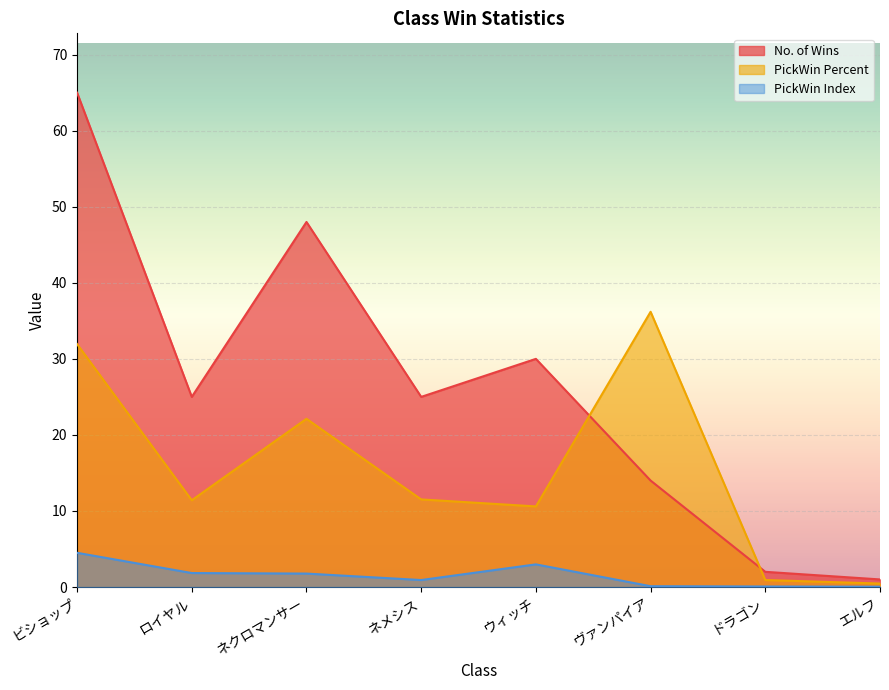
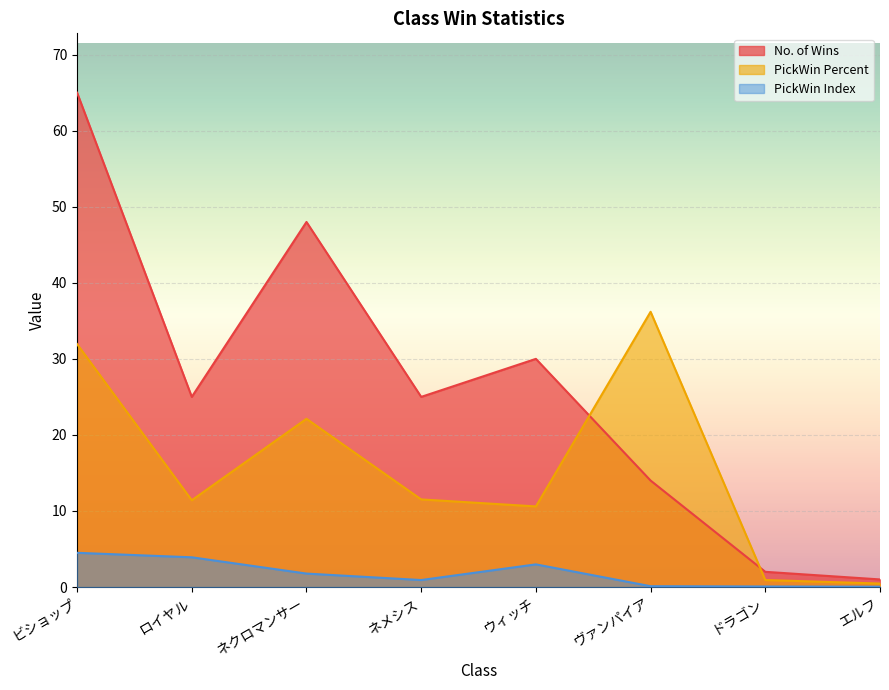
  {
    "No. of Wins": {
      "ビショップ": 65,
      "ロイヤル": 25,
      "ネクロマンサー": 48,
      "ネメシス": 25,
      "ウィッチ": 30,
      "ヴァンパイア": 14,
      "ドラゴン": 2,
      "エルフ": 1
    },
    "PickWin Percent": {
      "ビショップ": 32,
      "ロイヤル": 11,
      "ネクロマンサー": 22,
      "ネメシス": 12,
      "ウィッチ": 11,
      "ヴァンパイア": 36,
      "ドラゴン": 1,
      "エルフ": 0
    },
    "PickWin Index": {
      "ビショップ": 5,
-     "ロイヤル": 2,
+     "ロイヤル": 4,
      "ネクロマンサー": 2,
      "ネメシス": 1,
      "ウィッチ": 3,
      "ヴァンパイア": 0,
      "ドラゴン": 0,
      "エルフ": 0
    }
  }
